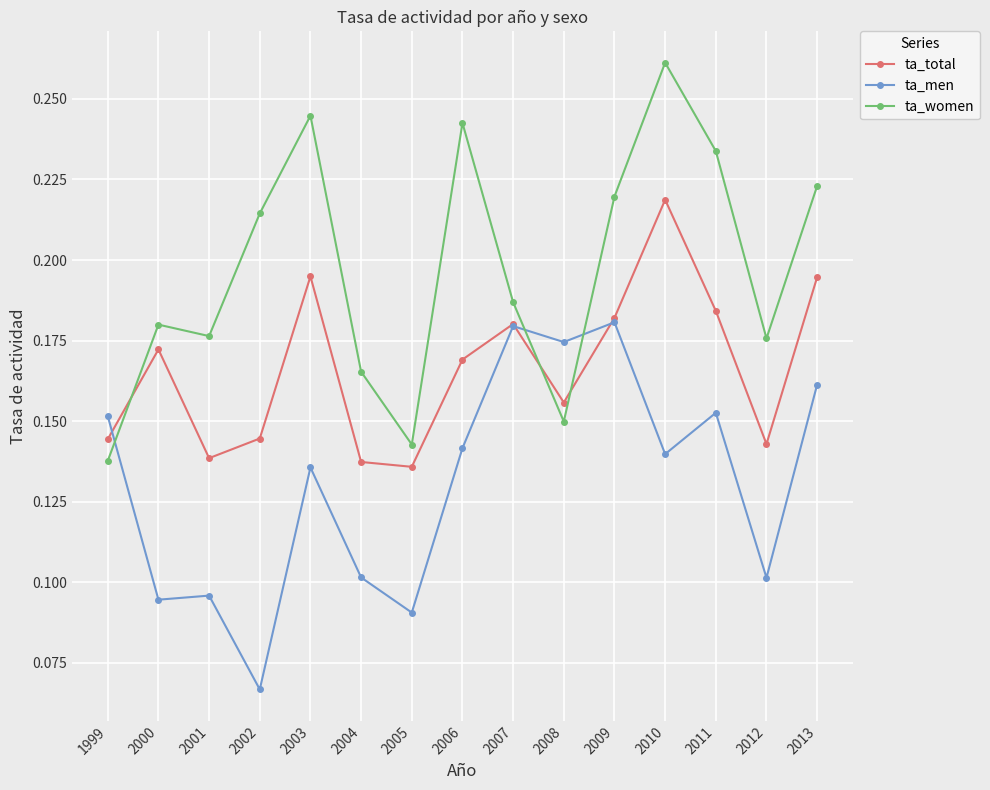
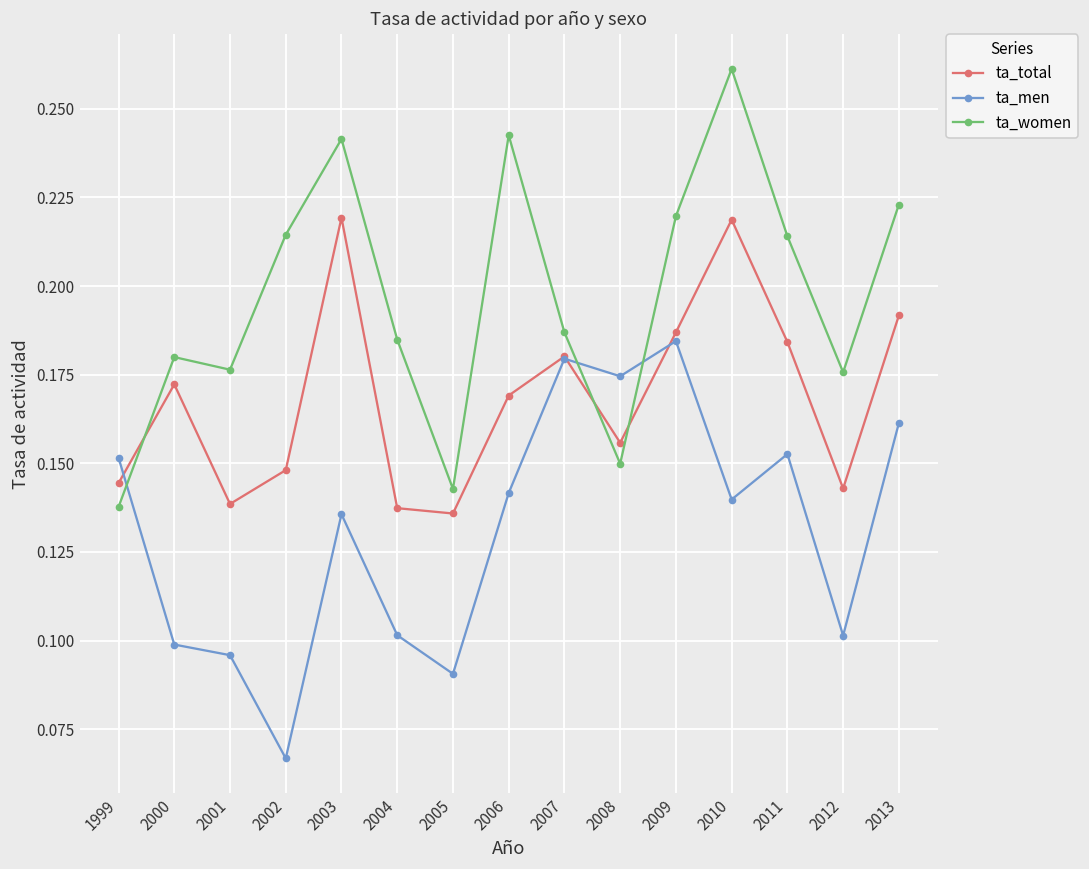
  {
    "ta_total": {
      "1999": 0.144,
      "2000": 0.172,
      "2001": 0.139,
-     "2002": 0.145,
-     "2003": 0.195,
+     "2002": 0.148,
+     "2003": 0.219,
      "2004": 0.137,
      "2005": 0.136,
      "2006": 0.169,
      "2008": 0.156,
-     "2009": 0.182,
+     "2009": 0.187,
      "2010": 0.219,
      "2011": 0.184,
      "2012": 0.143,
-     "2013": 0.195
+     "2013": 0.192
    },
    "ta_men": {
      "1999": 0.152,
-     "2000": 0.095,
+     "2000": 0.099,
      "2001": 0.096,
      "2002": 0.067,
      "2003": 0.136,
      "2004": 0.102,
      "2005": 0.091,
      "2006": 0.142,
      "2008": 0.175,
-     "2009": 0.181,
+     "2009": 0.184,
      "2010": 0.140,
      "2011": 0.153,
      "2012": 0.101,
      "2013": 0.161
    },
    "ta_women": {
      "1999": 0.138,
      "2000": 0.180,
      "2001": 0.176,
      "2002": 0.214,
-     "2003": 0.245,
-     "2004": 0.165,
+     "2003": 0.241,
+     "2004": 0.185,
      "2005": 0.143,
      "2006": 0.243,
      "2007": 0.187,
      "2008": 0.150,
      "2009": 0.220,
      "2010": 0.261,
-     "2011": 0.234,
+     "2011": 0.214,
      "2012": 0.176,
      "2013": 0.223
    }
  }
